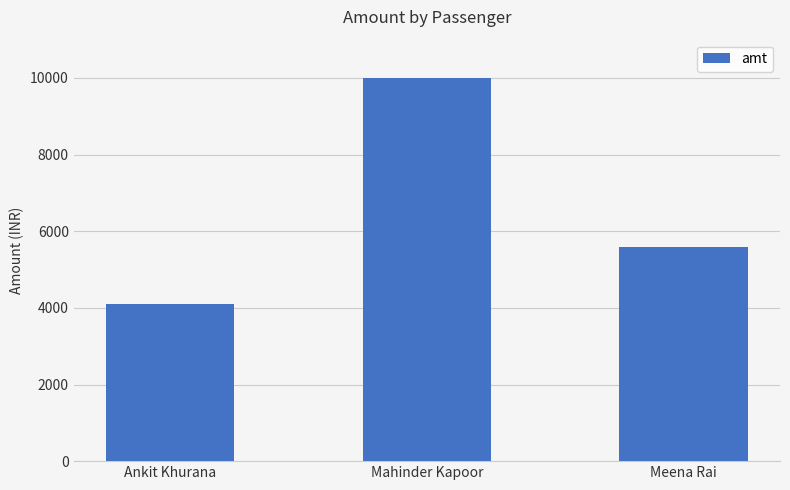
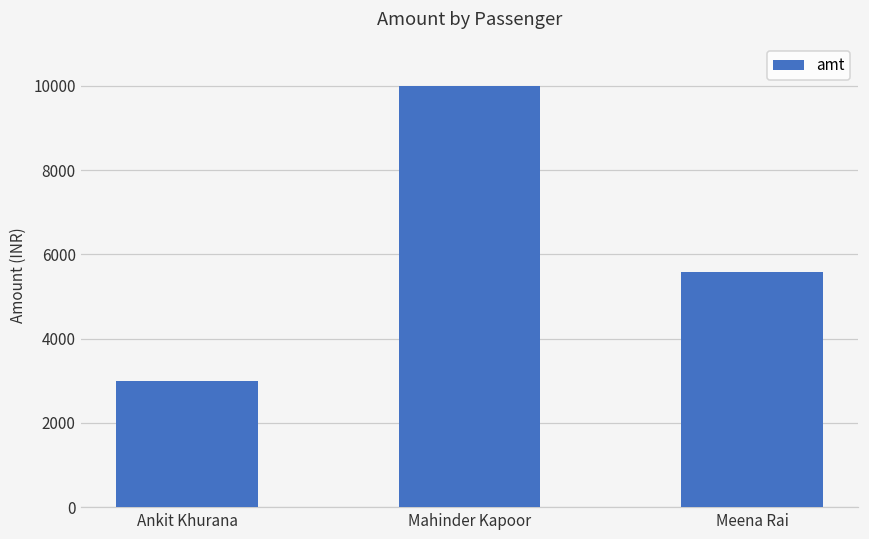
  {
-   "Ankit Khurana": 4100,
+   "Ankit Khurana": 3000,
    "Mahinder Kapoor": 10000,
    "Meena Rai": 5600
  }
